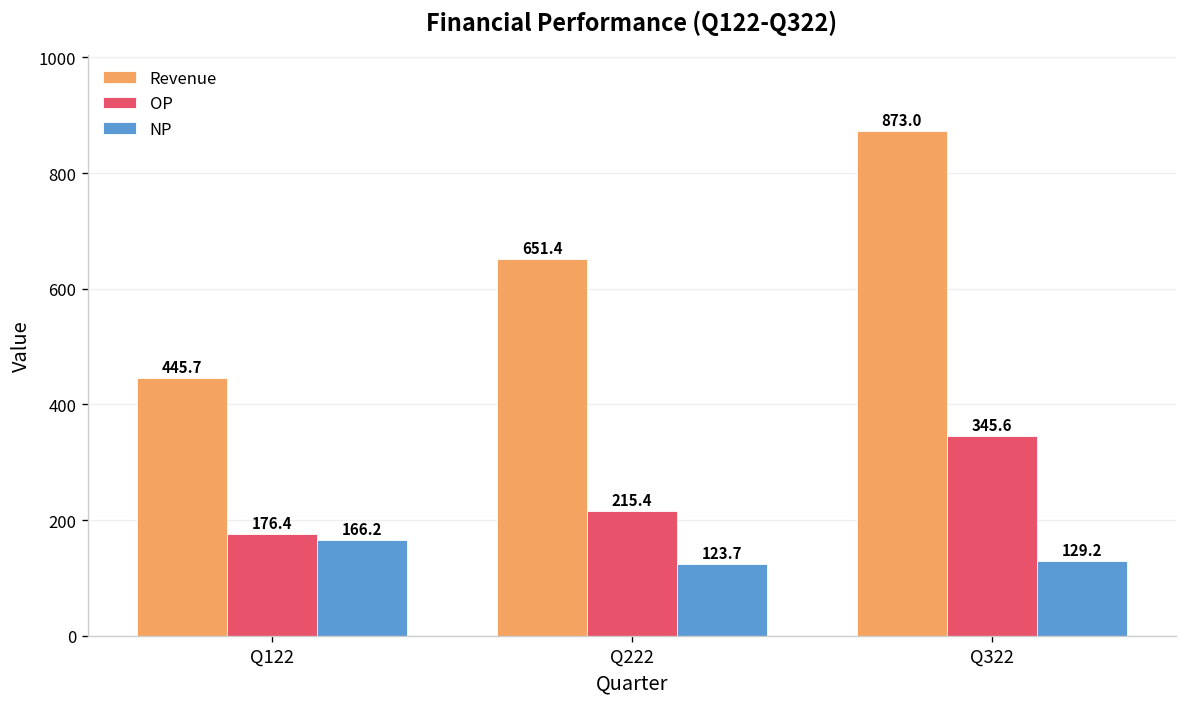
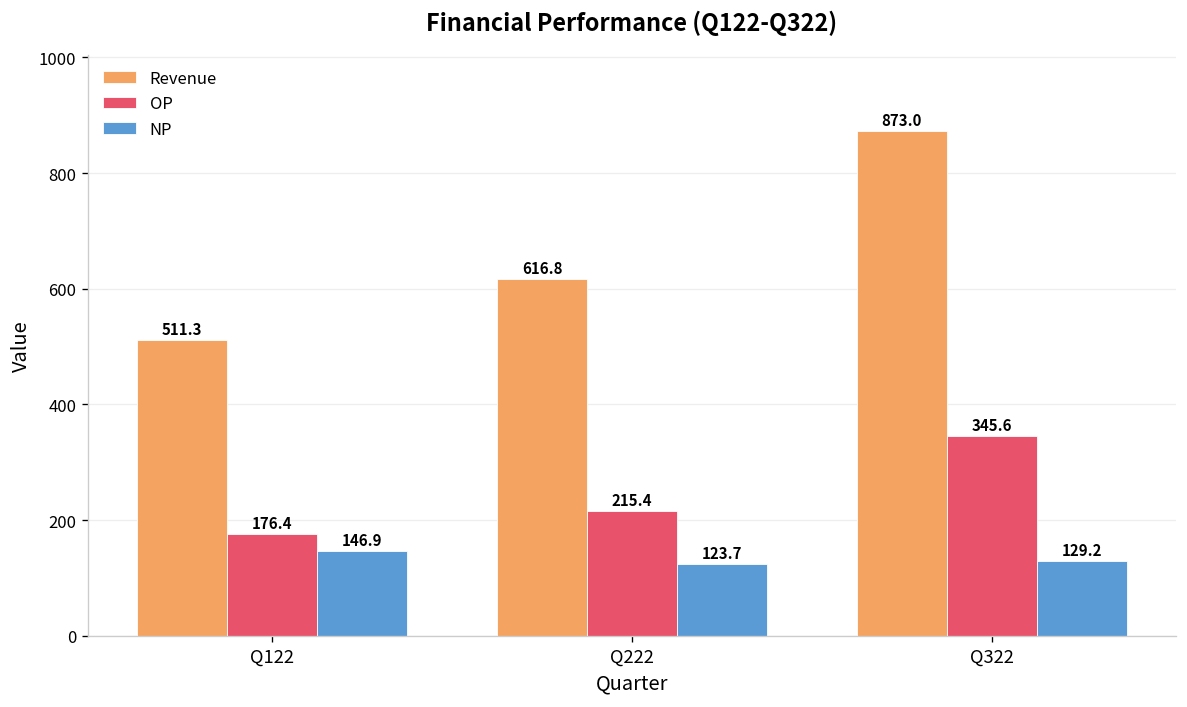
  {
    "Revenue": {
-     "Q122": 445.7,
-     "Q222": 651.4,
+     "Q122": 511.3,
+     "Q222": 616.8,
      "Q322": 873.0
    },
    "OP": {
      "Q122": 176.4,
      "Q222": 215.4,
      "Q322": 345.6
    },
    "NP": {
-     "Q122": 166.2,
+     "Q122": 146.9,
      "Q222": 123.7,
      "Q322": 129.2
    }
  }
